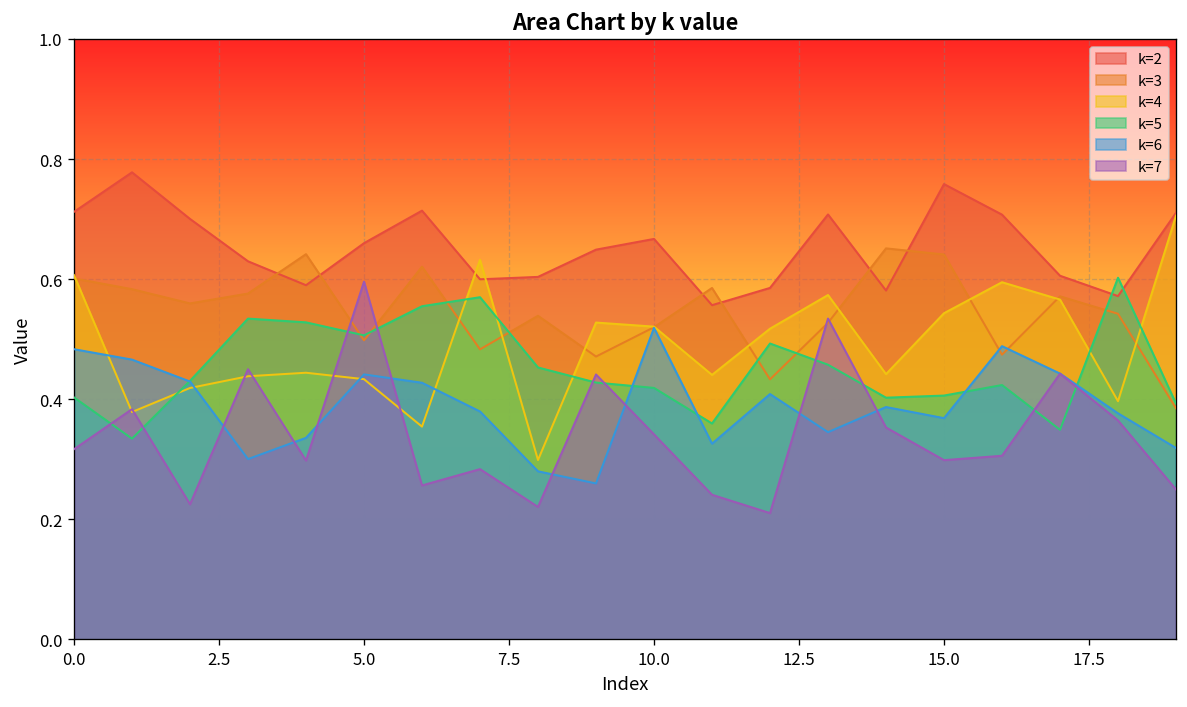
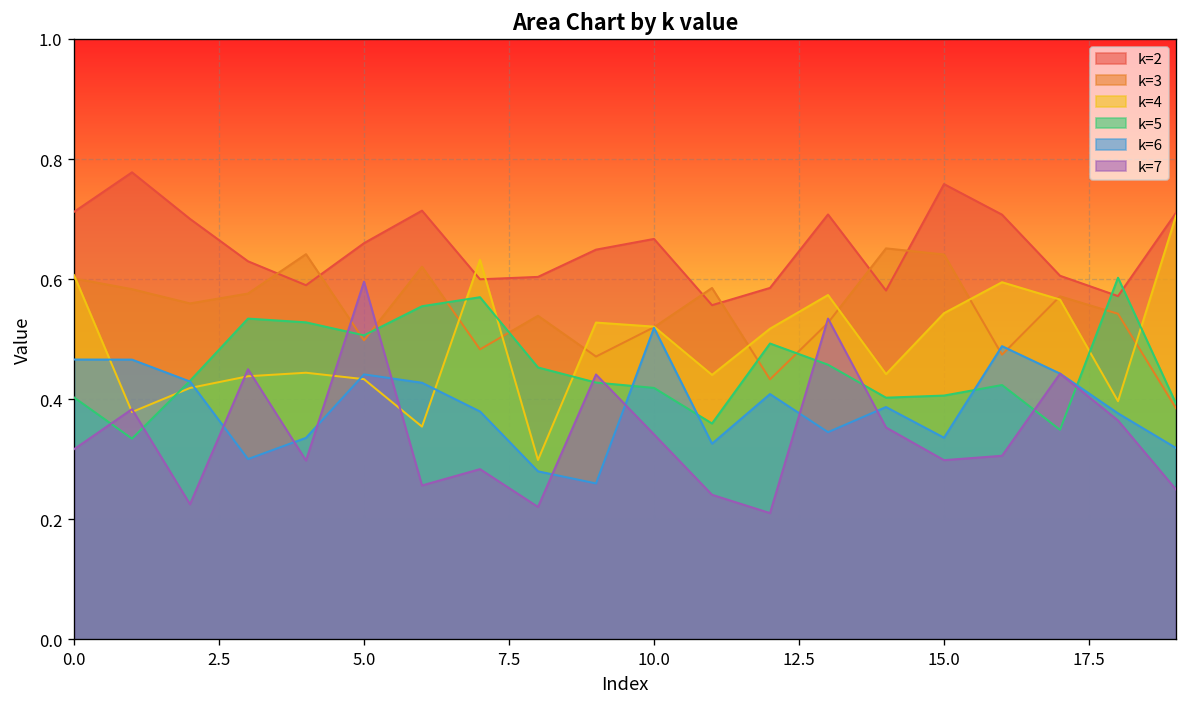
  {
    "k=4": {
      "0.0": 0.61,
      "5.0": 0.43,
      "15.0": 0.54
    },
    "k=5": {
      "0.0": 0.40,
      "5.0": 0.51,
      "10.0": 0.42,
      "15.0": 0.41
    },
    "k=6": {
-     "0.0": 0.48,
+     "0.0": 0.47,
      "5.0": 0.44,
-     "15.0": 0.37
+     "15.0": 0.34
    },
    "k=7": {
      "0.0": 0.32,
      "5.0": 0.60,
      "10.0": 0.34,
      "15.0": 0.30
    }
  }
